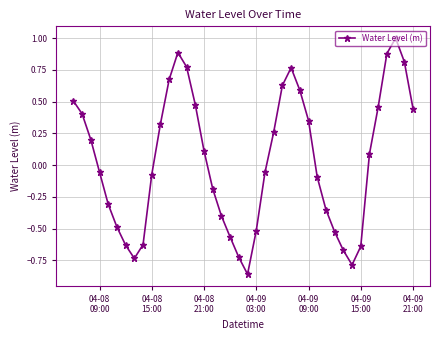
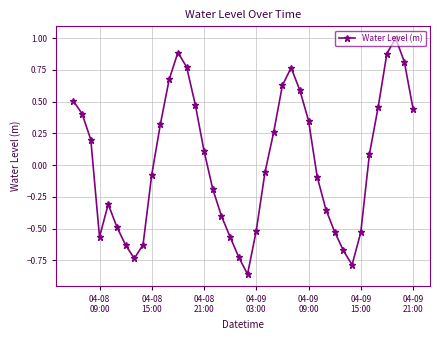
  {
-   "04-08 09:00": -0.05,
+   "04-08 09:00": -0.57,
    "04-08 15:00": -0.07,
    "04-08 21:00": 0.11,
    "04-09 03:00": -0.52,
    "04-09 09:00": 0.35,
-   "04-09 15:00": -0.64,
+   "04-09 15:00": -0.53,
    "04-09 21:00": 0.44
  }
